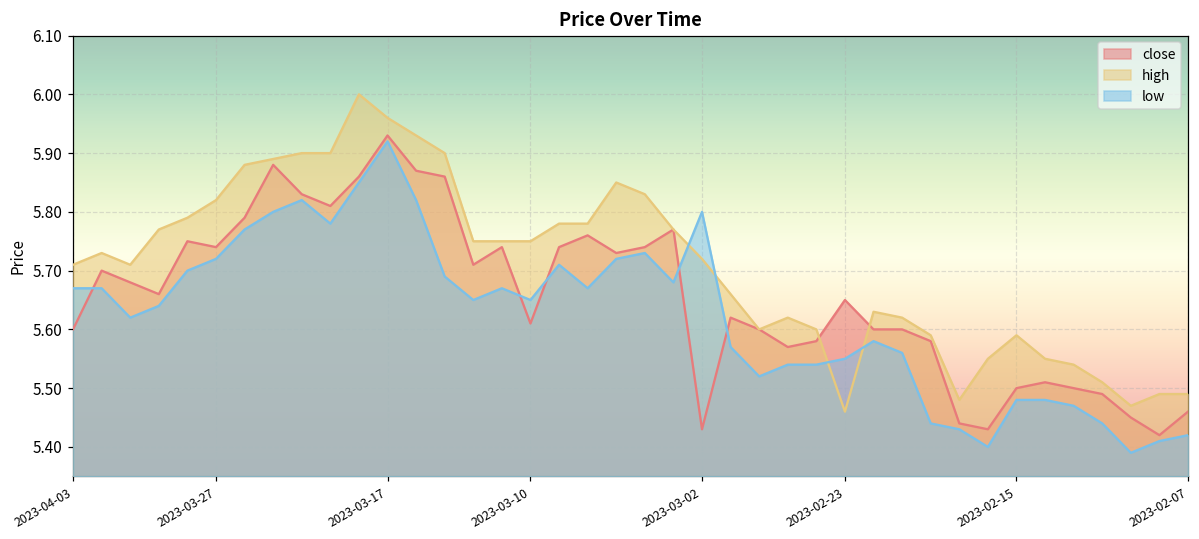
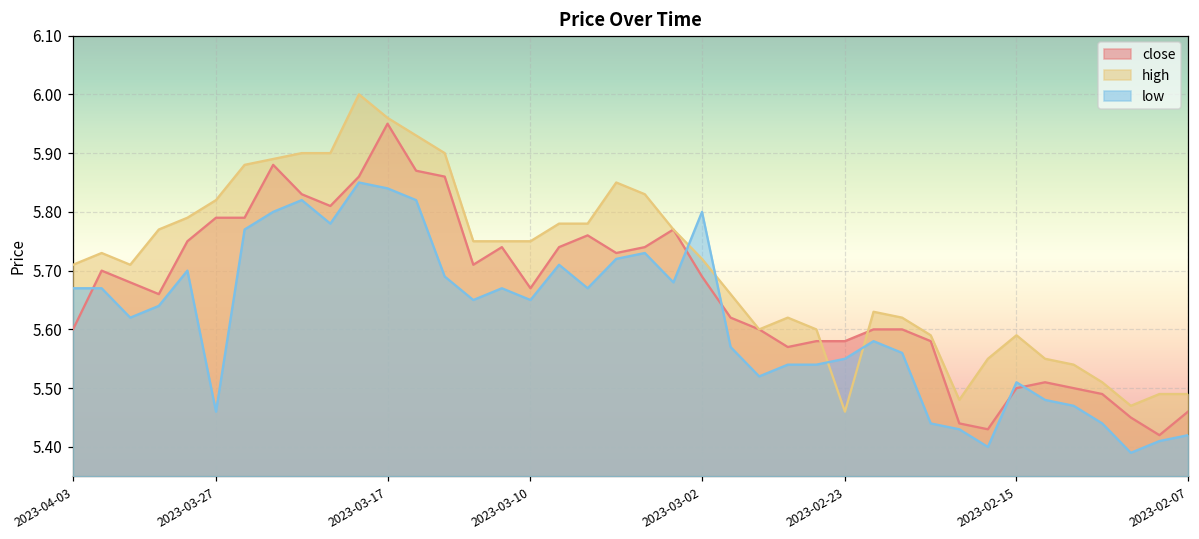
  {
    "close": {
      "2023-04-03": 5.60,
-     "2023-03-27": 5.74,
-     "2023-03-17": 5.93,
-     "2023-03-10": 5.61,
-     "2023-03-02": 5.43,
-     "2023-02-23": 5.65,
+     "2023-03-27": 5.79,
+     "2023-03-17": 5.95,
+     "2023-03-10": 5.67,
+     "2023-03-02": 5.69,
+     "2023-02-23": 5.58,
      "2023-02-15": 5.50,
      "2023-02-07": 5.46
    },
    "high": {
      "2023-04-03": 5.71,
      "2023-03-27": 5.82,
      "2023-03-17": 5.96,
      "2023-03-10": 5.75,
      "2023-03-02": 5.72,
      "2023-02-23": 5.46,
      "2023-02-15": 5.59,
      "2023-02-07": 5.49
    },
    "low": {
      "2023-04-03": 5.67,
-     "2023-03-27": 5.72,
-     "2023-03-17": 5.92,
+     "2023-03-27": 5.46,
+     "2023-03-17": 5.84,
      "2023-03-10": 5.65,
      "2023-03-02": 5.80,
      "2023-02-23": 5.55,
-     "2023-02-15": 5.48,
+     "2023-02-15": 5.51,
      "2023-02-07": 5.42
    }
  }
